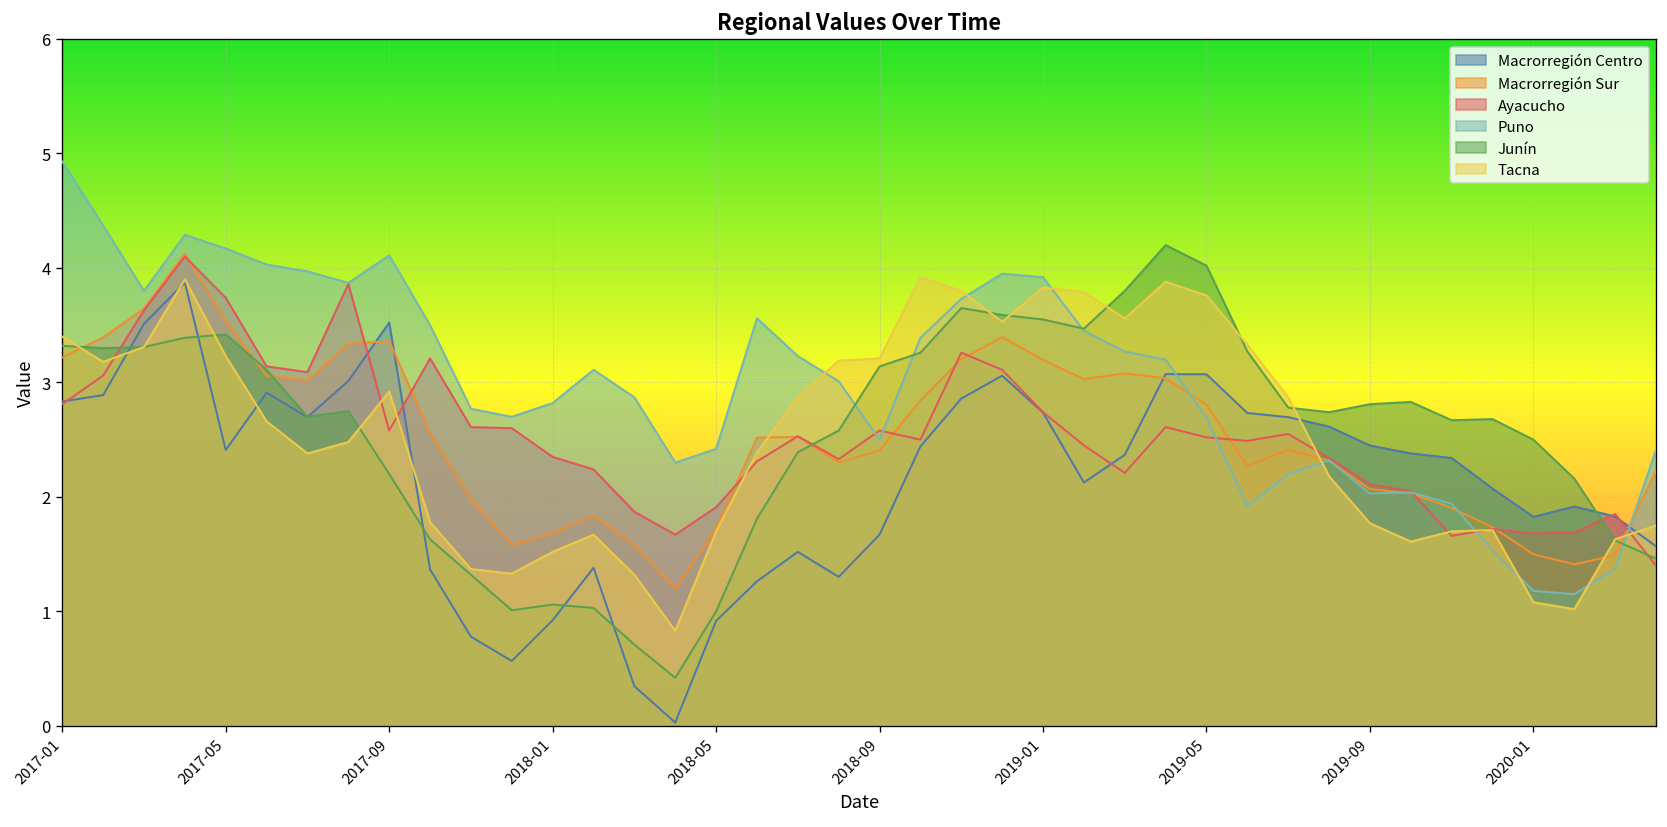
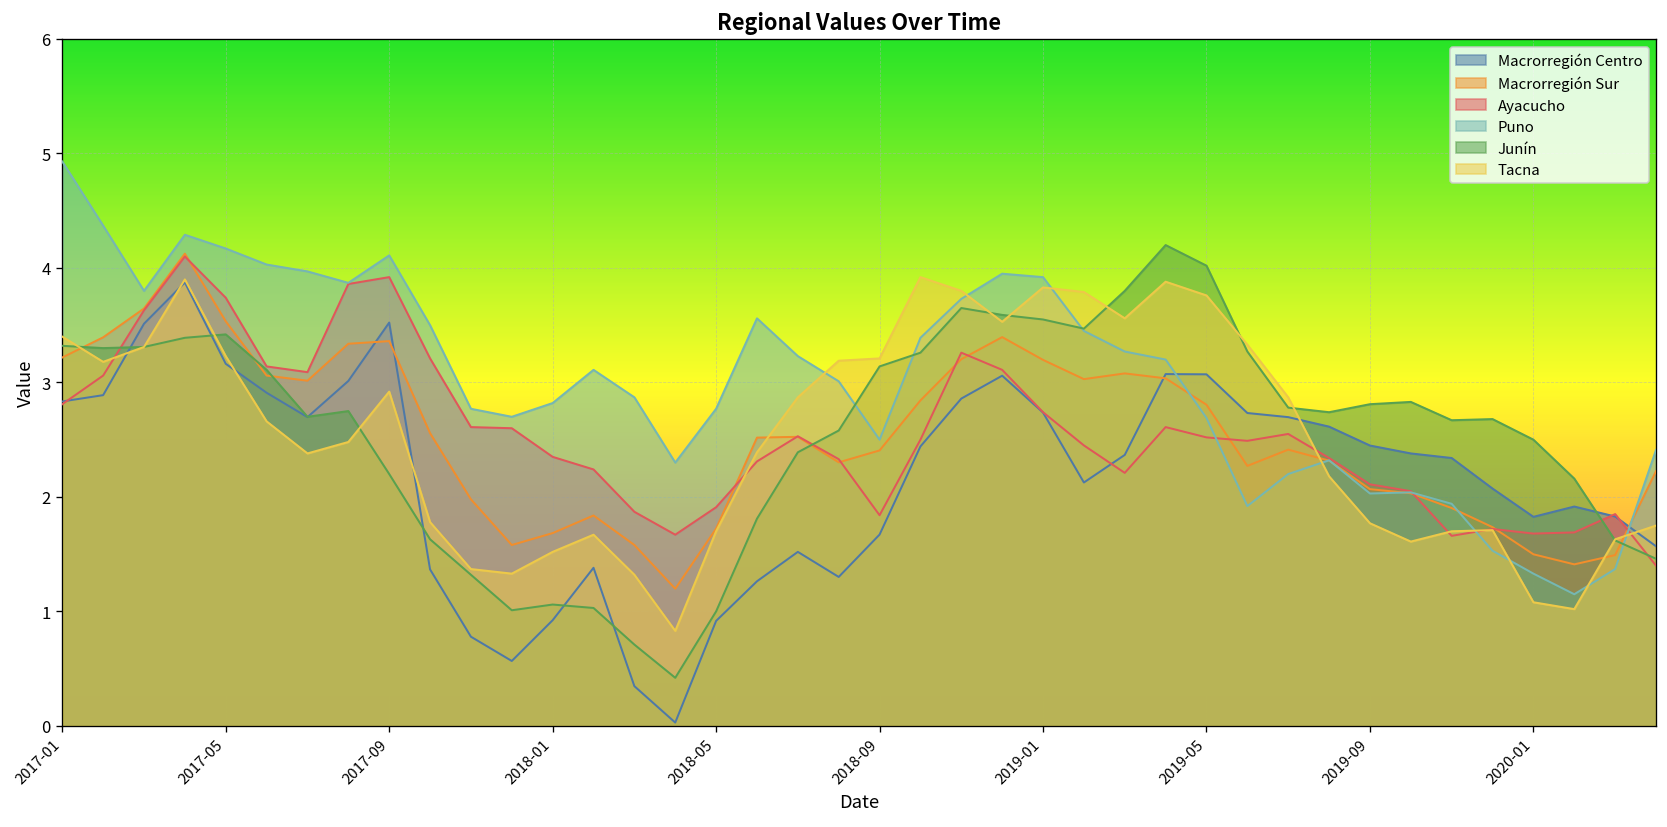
  {
    "Macrorregión Centro": {
-     "2017-05": 2.4,
+     "2017-05": 3.2,
      "2017-09": 3.5,
      "2018-01": 0.9,
      "2018-05": 0.9,
      "2018-09": 1.7,
      "2019-05": 3.1,
      "2019-09": 2.4,
      "2020-01": 1.8
    },
    "Ayacucho": {
      "2017-05": 3.7,
-     "2017-09": 2.6,
+     "2017-09": 3.9,
      "2018-01": 2.4,
      "2018-05": 1.9,
-     "2018-09": 2.6,
+     "2018-09": 1.8,
      "2019-05": 2.5,
      "2019-09": 2.1,
      "2020-01": 1.7
    },
    "Puno": {
      "2017-01": 4.9,
      "2017-05": 4.2,
      "2017-09": 4.1,
      "2018-01": 2.8,
-     "2018-05": 2.4,
+     "2018-05": 2.8,
      "2018-09": 2.5,
      "2019-01": 3.9,
      "2019-05": 2.7,
      "2019-09": 2.0,
-     "2020-01": 1.2
+     "2020-01": 1.3
    },
    "Junín": {
      "2017-01": 3.3,
      "2017-05": 3.4,
      "2017-09": 2.2,
      "2018-01": 1.1,
      "2018-05": 1.0,
      "2018-09": 3.1,
      "2019-01": 3.6,
      "2019-05": 4.0,
      "2019-09": 2.8,
      "2020-01": 2.5
    }
  }
